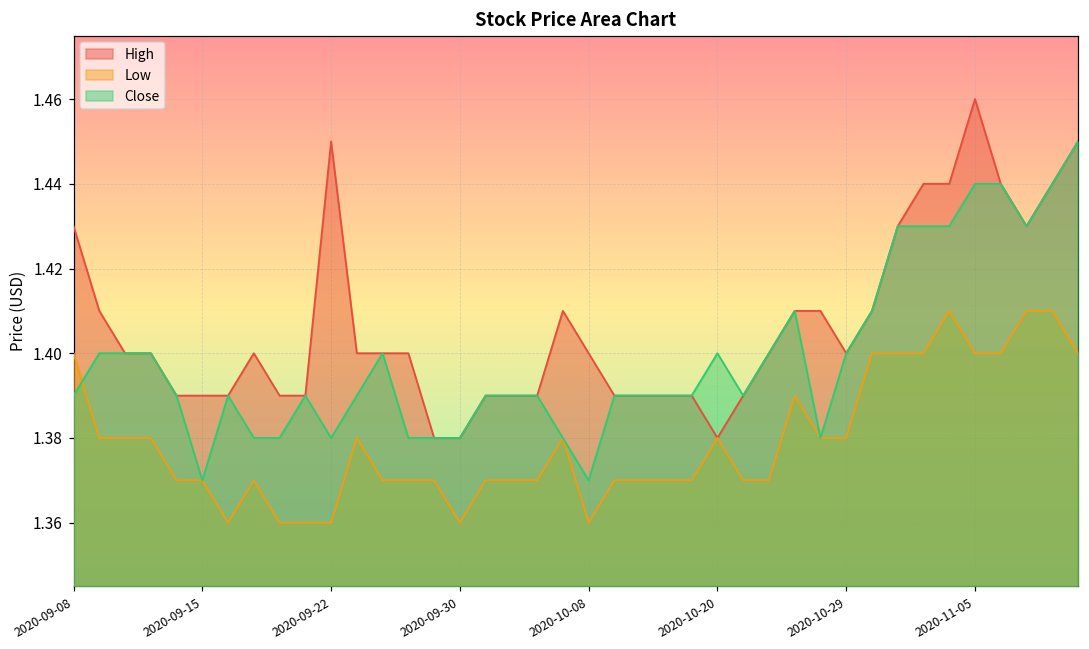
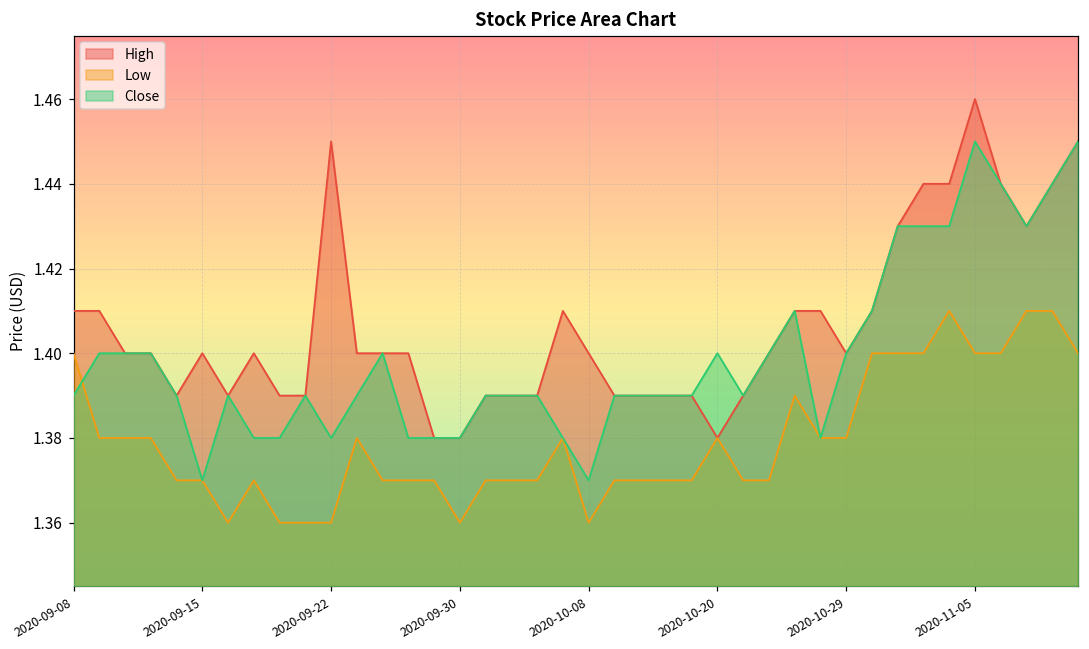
  {
    "High": {
-     "2020-09-08": 1.43,
-     "2020-09-15": 1.39,
+     "2020-09-08": 1.41,
+     "2020-09-15": 1.40,
      "2020-09-22": 1.45,
      "2020-10-08": 1.40,
      "2020-11-05": 1.46
    },
    "Low": {
      "2020-09-08": 1.40,
      "2020-09-22": 1.36,
      "2020-09-30": 1.36,
      "2020-10-08": 1.36,
      "2020-10-29": 1.38,
      "2020-11-05": 1.40
    },
    "Close": {
      "2020-09-08": 1.39,
      "2020-09-22": 1.38,
      "2020-10-08": 1.37,
      "2020-10-20": 1.40,
-     "2020-11-05": 1.44
+     "2020-11-05": 1.45
    }
  }
